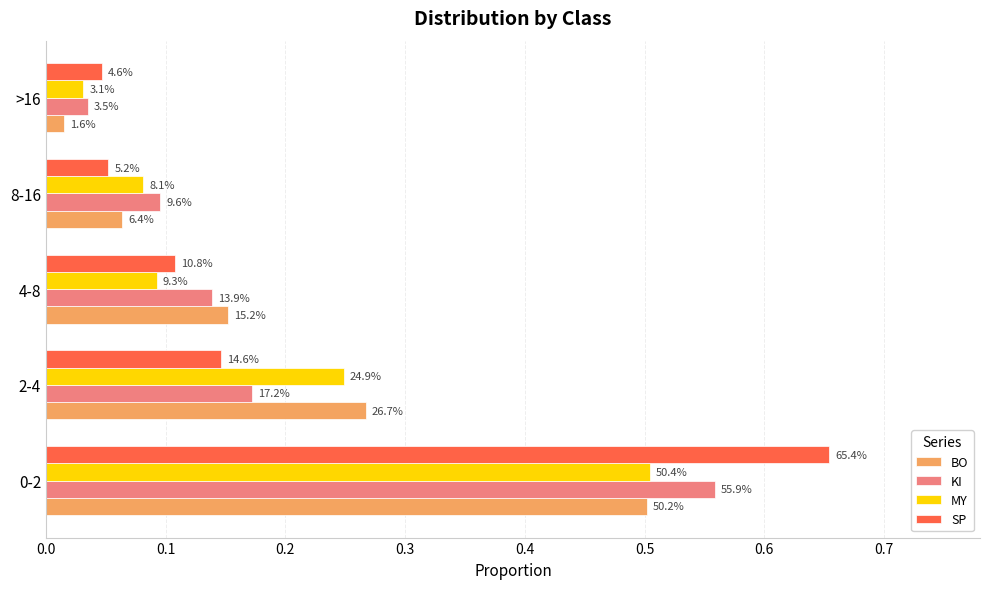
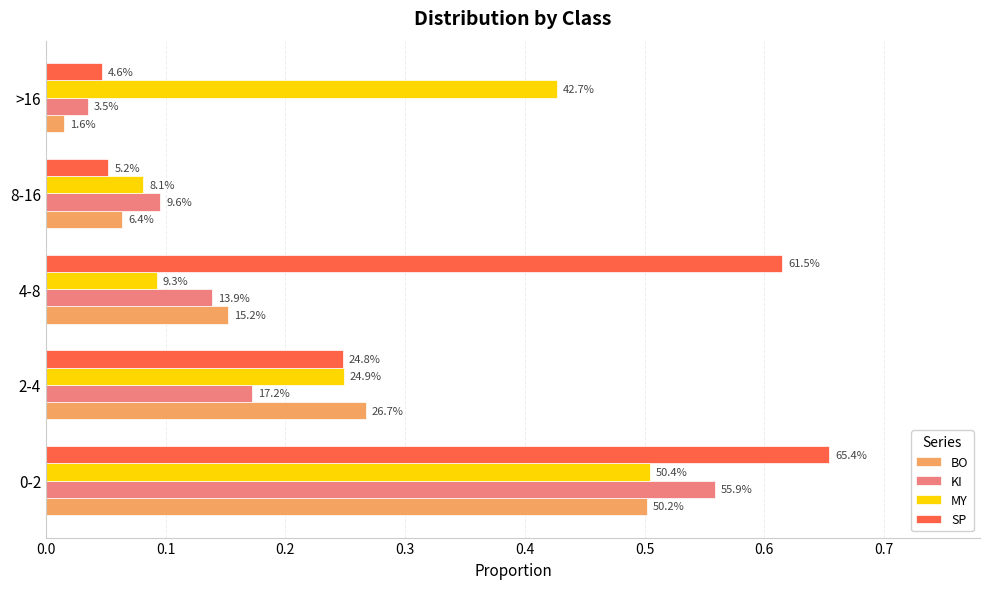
  {
    "MY": {
-     ">16": "3.1%",
+     ">16": "42.7%",
      "8-16": "8.1%",
      "4-8": "9.3%",
      "2-4": "24.9%",
      "0-2": "50.4%"
    },
    "SP": {
      ">16": "4.6%",
      "8-16": "5.2%",
-     "4-8": "10.8%",
-     "2-4": "14.6%",
+     "4-8": "61.5%",
+     "2-4": "24.8%",
      "0-2": "65.4%"
    }
  }
